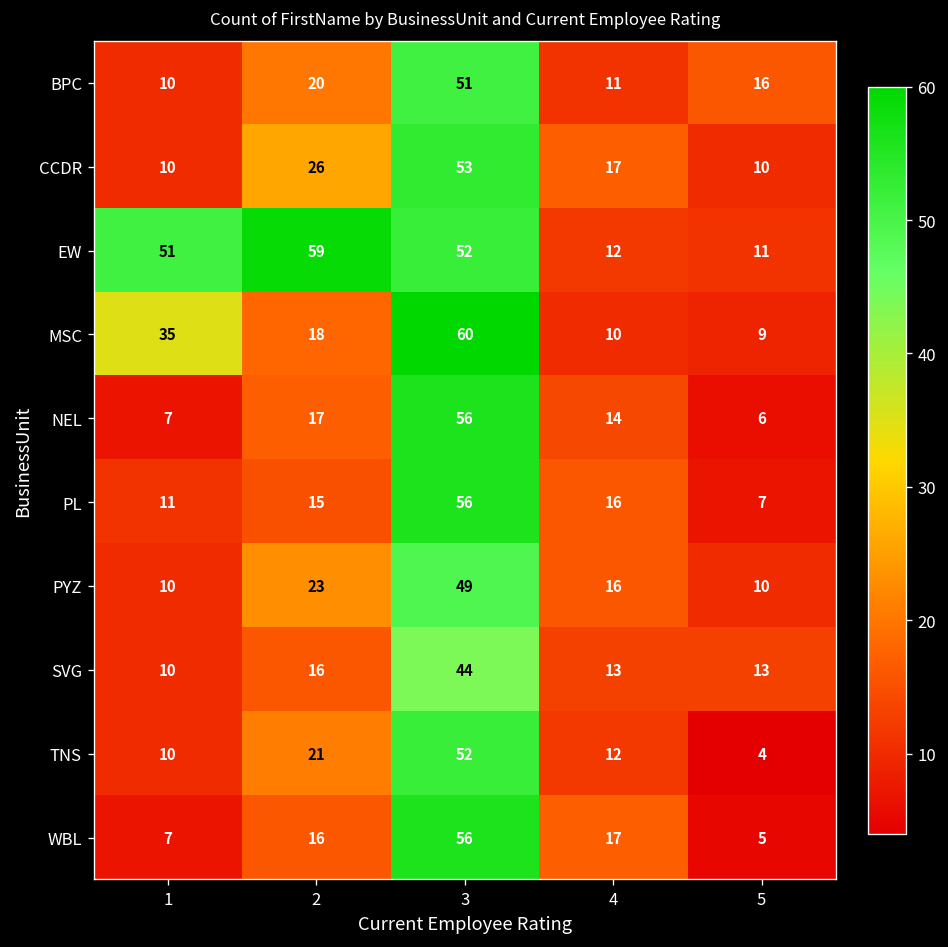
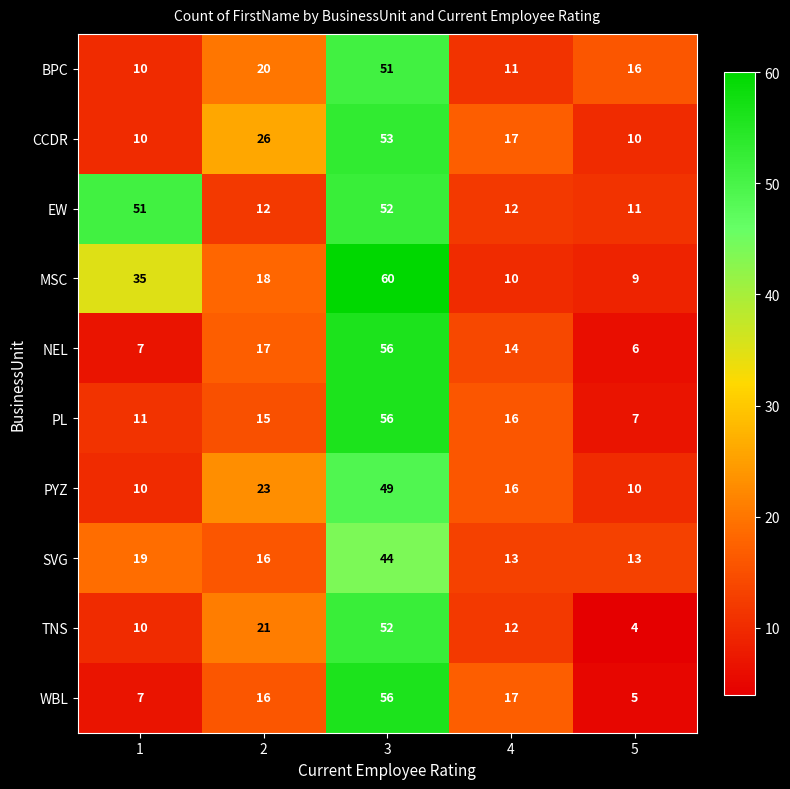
  {
    "BPC": {
      "1": 10,
      "2": 20,
      "3": 51,
      "4": 11,
      "5": 16
    },
    "CCDR": {
      "1": 10,
      "2": 26,
      "3": 53,
      "4": 17,
      "5": 10
    },
    "EW": {
      "1": 51,
-     "2": 59,
+     "2": 12,
      "3": 52,
      "4": 12,
      "5": 11
    },
    "MSC": {
      "1": 35,
      "2": 18,
      "3": 60,
      "4": 10,
      "5": 9
    },
    "NEL": {
      "1": 7,
      "2": 17,
      "3": 56,
      "4": 14,
      "5": 6
    },
    "PL": {
      "1": 11,
      "2": 15,
      "3": 56,
      "4": 16,
      "5": 7
    },
    "PYZ": {
      "1": 10,
      "2": 23,
      "3": 49,
      "4": 16,
      "5": 10
    },
    "SVG": {
-     "1": 10,
+     "1": 19,
      "2": 16,
      "3": 44,
      "4": 13,
      "5": 13
    },
    "TNS": {
      "1": 10,
      "2": 21,
      "3": 52,
      "4": 12,
      "5": 4
    },
    "WBL": {
      "1": 7,
      "2": 16,
      "3": 56,
      "4": 17,
      "5": 5
    }
  }
